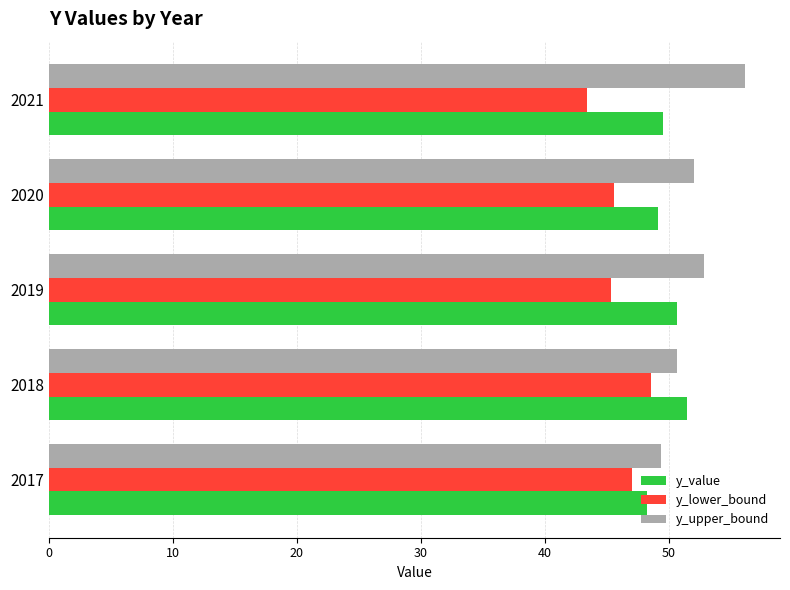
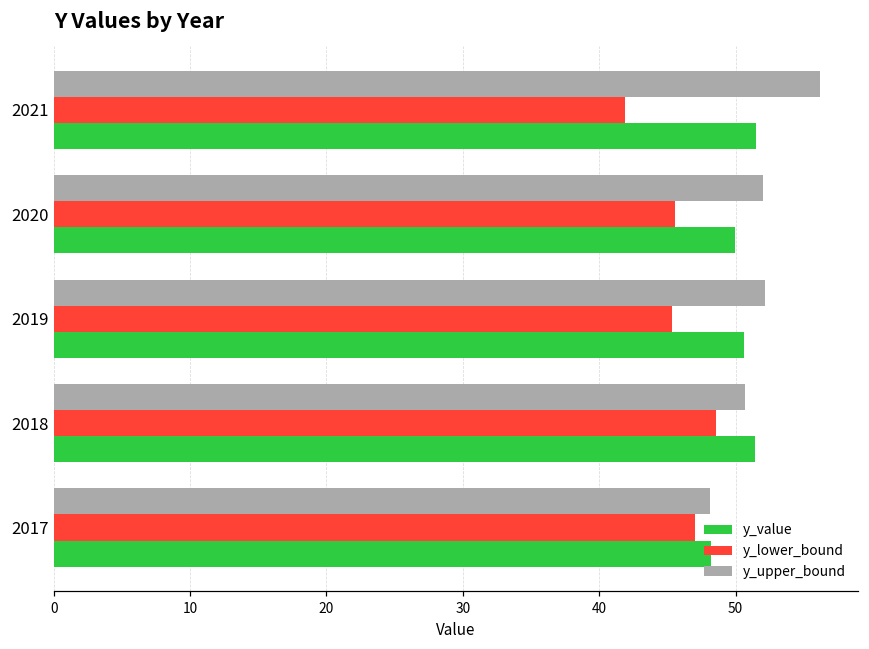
  {
    "y_value": {
-     "2021": 49.6,
-     "2020": 49.1,
+     "2021": 51.5,
+     "2020": 49.9,
      "2019": 50.6,
      "2018": 51.4,
      "2017": 48.2
    },
    "y_lower_bound": {
-     "2021": 43.4,
+     "2021": 41.9,
      "2020": 45.6,
      "2019": 45.4,
      "2018": 48.5,
      "2017": 47.0
    },
    "y_upper_bound": {
      "2021": 56.2,
      "2020": 52.0,
-     "2019": 52.8,
+     "2019": 52.2,
      "2018": 50.7,
-     "2017": 49.4
+     "2017": 48.1
    }
  }
